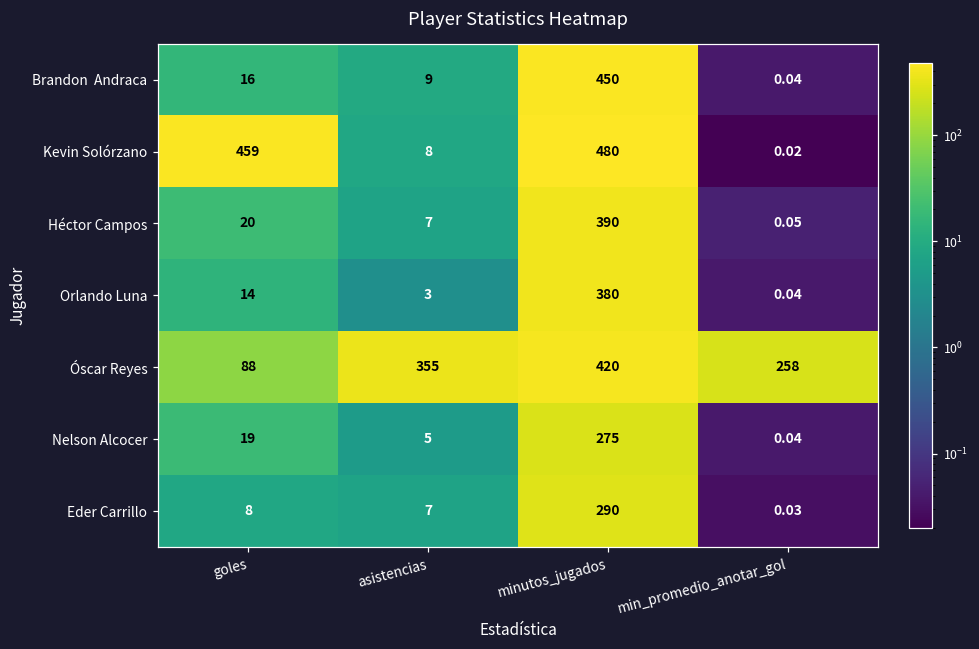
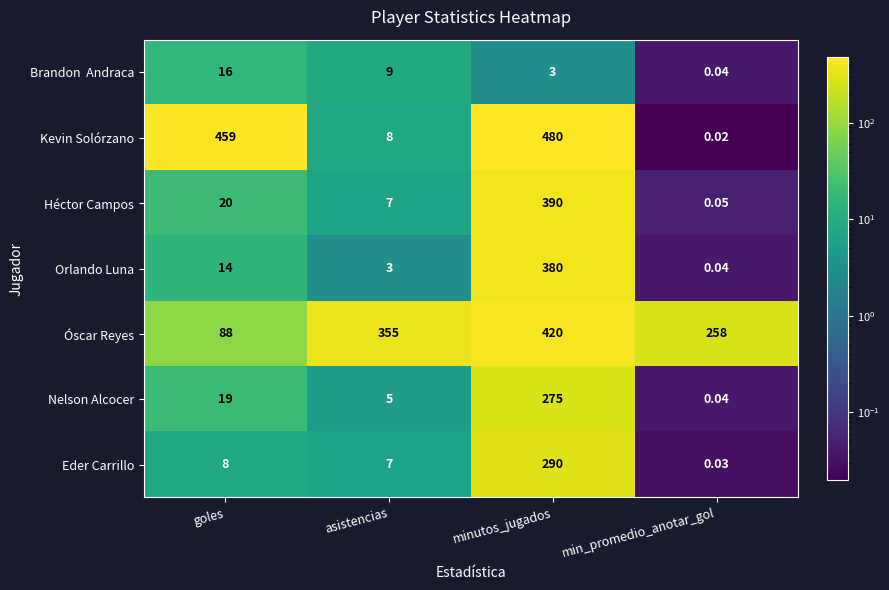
  {
    "Brandon Andraca": {
      "goles": 16,
      "asistencias": 9,
-     "minutos_jugados": 450,
+     "minutos_jugados": 3,
      "min_promedio_anotar_gol": 0.04
    },
    "Kevin Solórzano": {
      "goles": 459,
      "asistencias": 8,
      "minutos_jugados": 480,
      "min_promedio_anotar_gol": 0.02
    },
    "Héctor Campos": {
      "goles": 20,
      "asistencias": 7,
      "minutos_jugados": 390,
      "min_promedio_anotar_gol": 0.05
    },
    "Orlando Luna": {
      "goles": 14,
      "asistencias": 3,
      "minutos_jugados": 380,
      "min_promedio_anotar_gol": 0.04
    },
    "Óscar Reyes": {
      "goles": 88,
      "asistencias": 355,
      "minutos_jugados": 420,
      "min_promedio_anotar_gol": 258
    },
    "Nelson Alcocer": {
      "goles": 19,
      "asistencias": 5,
      "minutos_jugados": 275,
      "min_promedio_anotar_gol": 0.04
    },
    "Eder Carrillo": {
      "goles": 8,
      "asistencias": 7,
      "minutos_jugados": 290,
      "min_promedio_anotar_gol": 0.03
    }
  }
